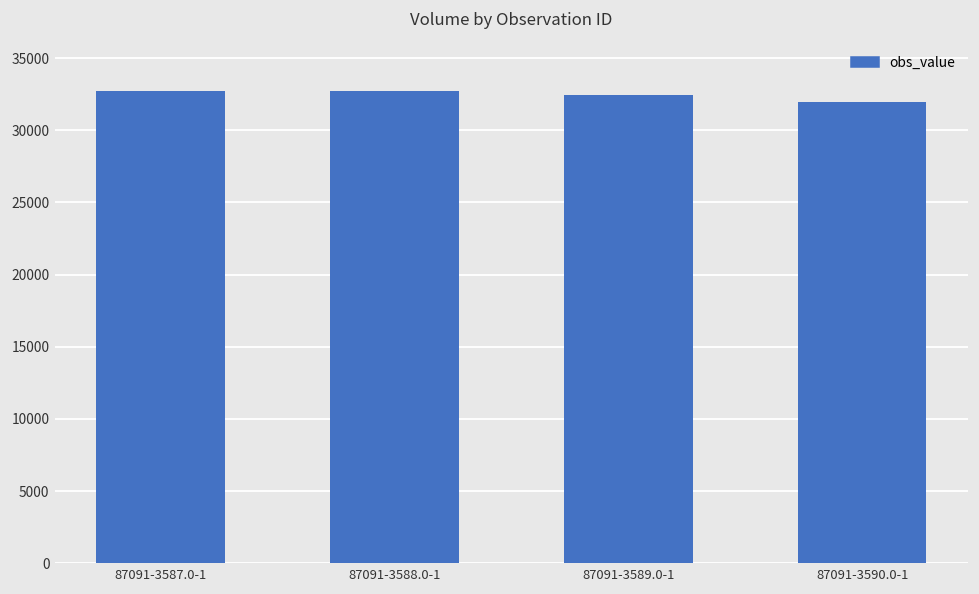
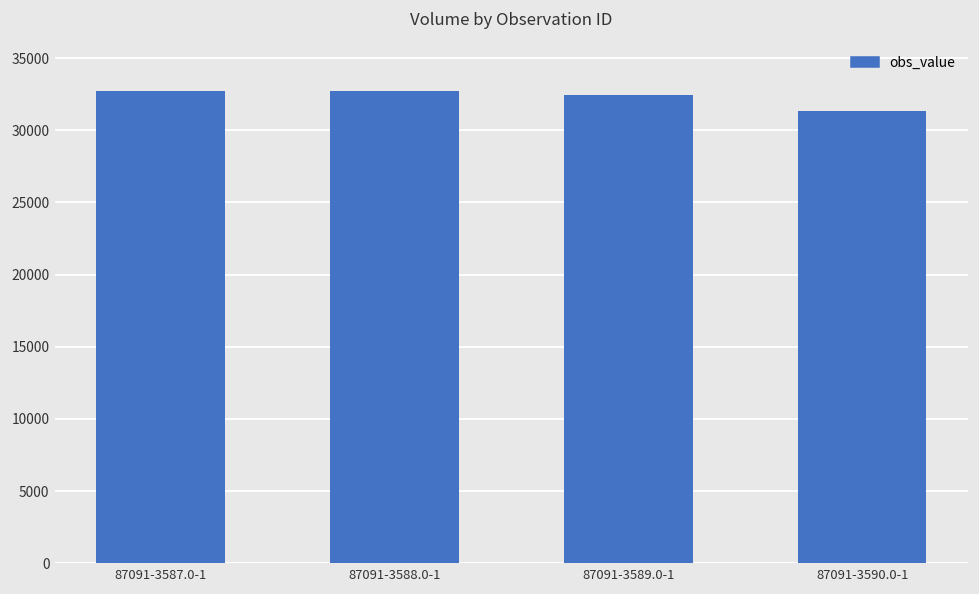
  {
    "87091-3587.0-1": 32700,
    "87091-3588.0-1": 32700,
    "87091-3589.0-1": 32500,
-   "87091-3590.0-1": 32000
+   "87091-3590.0-1": 31300
  }
